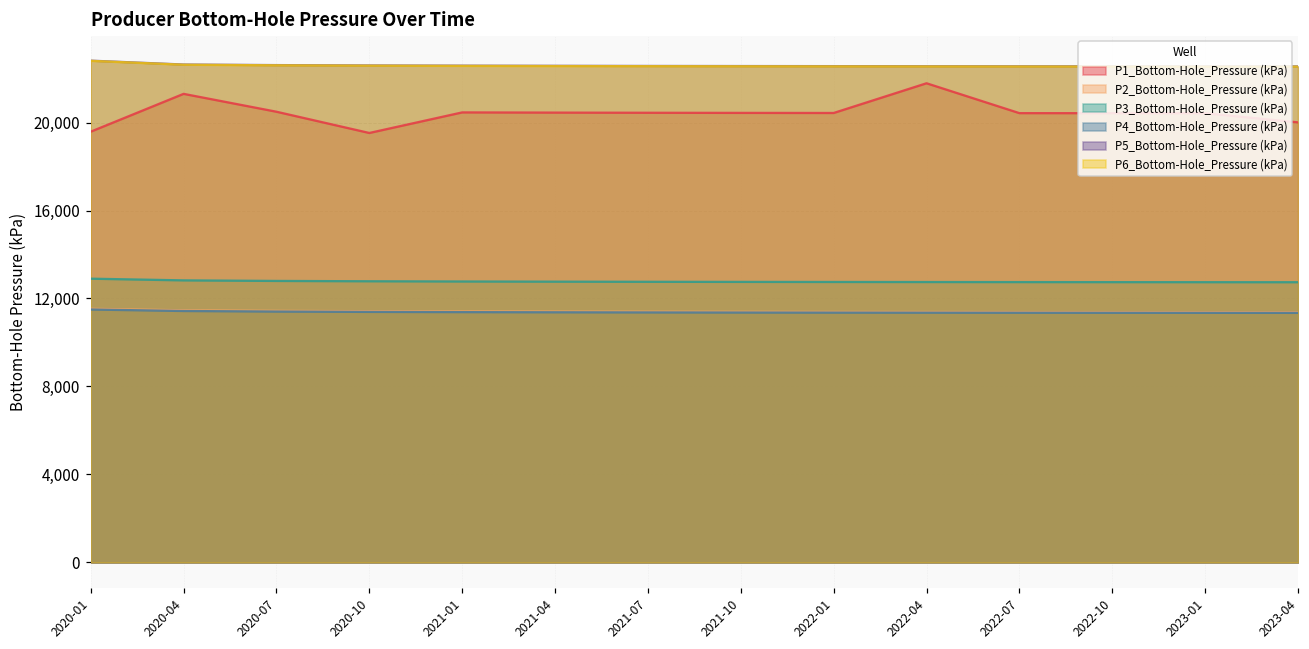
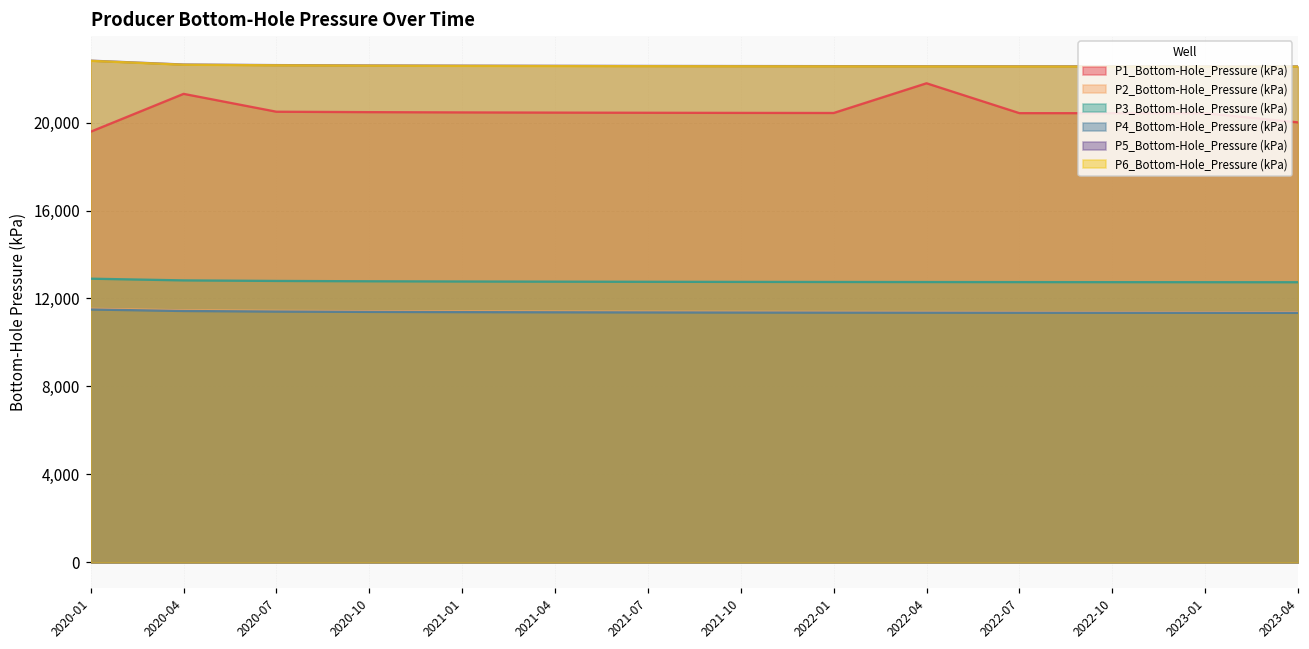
  {
    "P1_Bottom-Hole_Pressure (kPa)": {
      "2020-01": "19,600",
      "2020-04": "21,300",
      "2020-07": "20,500",
-     "2020-10": "19,500",
+     "2020-10": "20,500",
      "2021-01": "20,500",
      "2021-04": "20,500",
      "2021-07": "20,400",
      "2021-10": "20,400",
      "2022-01": "20,400",
      "2022-04": "21,800",
      "2022-07": "20,400",
      "2023-04": "20,000"
    }
  }
